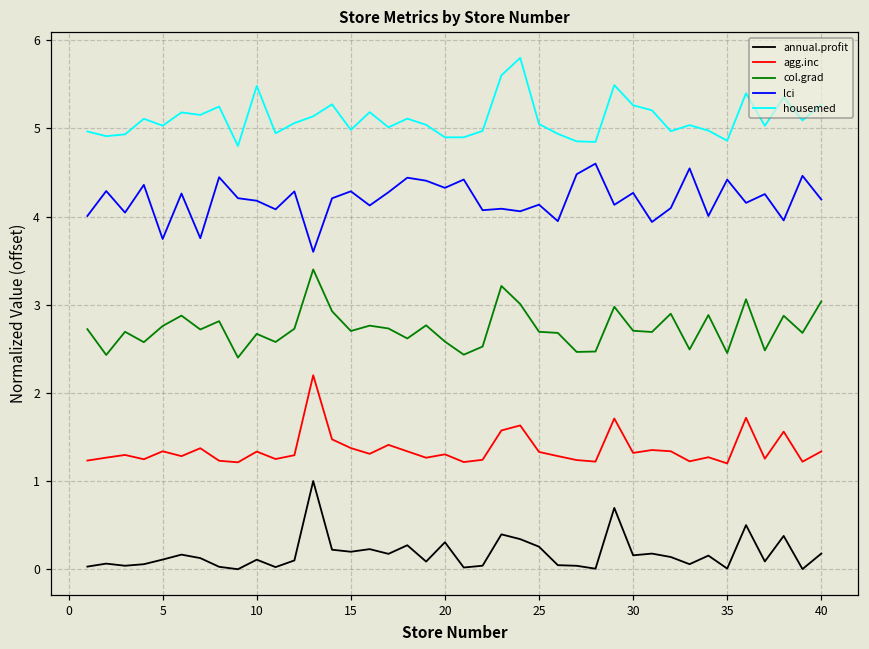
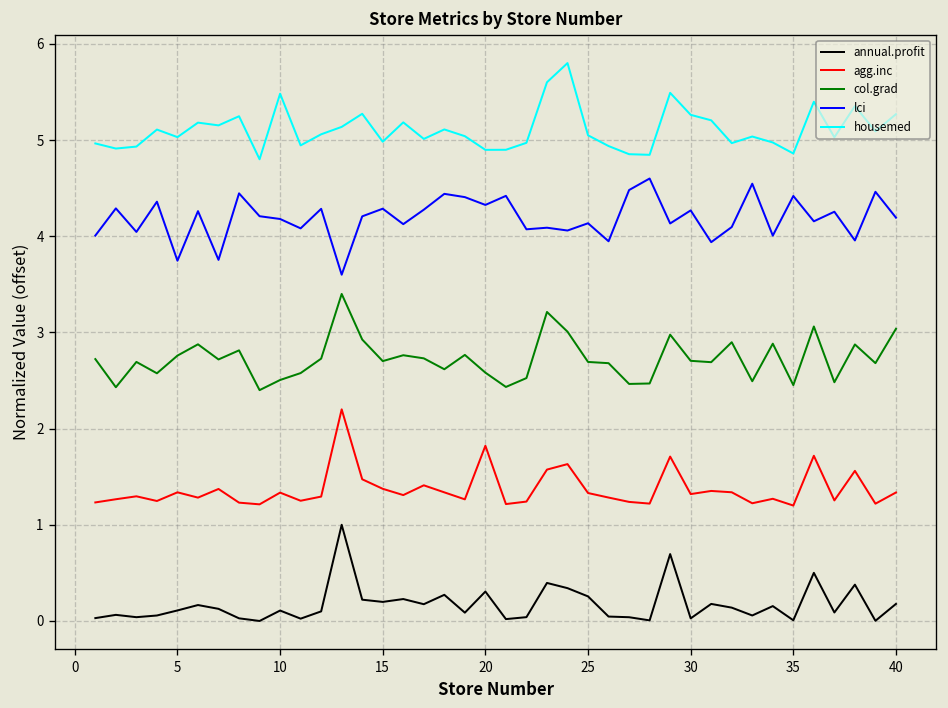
  {
    "annual.profit": {
      "5": 0.1,
      "10": 0.1,
      "15": 0.2,
      "20": 0.3,
      "25": 0.3,
-     "30": 0.2,
+     "30": 0.0,
      "35": 0.0,
      "40": 0.2
    },
    "agg.inc": {
      "5": 1.3,
      "10": 1.3,
      "15": 1.4,
-     "20": 1.3,
+     "20": 1.8,
      "25": 1.3,
      "30": 1.3,
      "35": 1.2,
      "40": 1.3
    },
    "col.grad": {
      "5": 2.8,
-     "10": 2.7,
+     "10": 2.5,
      "15": 2.7,
      "20": 2.6,
      "25": 2.7,
      "30": 2.7,
      "35": 2.5,
      "40": 3.0
    },
    "lci": {
      "5": 3.7,
      "10": 4.2,
      "15": 4.3,
      "20": 4.3,
      "25": 4.1,
      "30": 4.3,
      "35": 4.4,
      "40": 4.2
    },
    "housemed": {
      "5": 5.0,
      "10": 5.5,
      "15": 5.0,
      "20": 4.9,
      "25": 5.0,
      "30": 5.3,
      "35": 4.9
    }
  }
